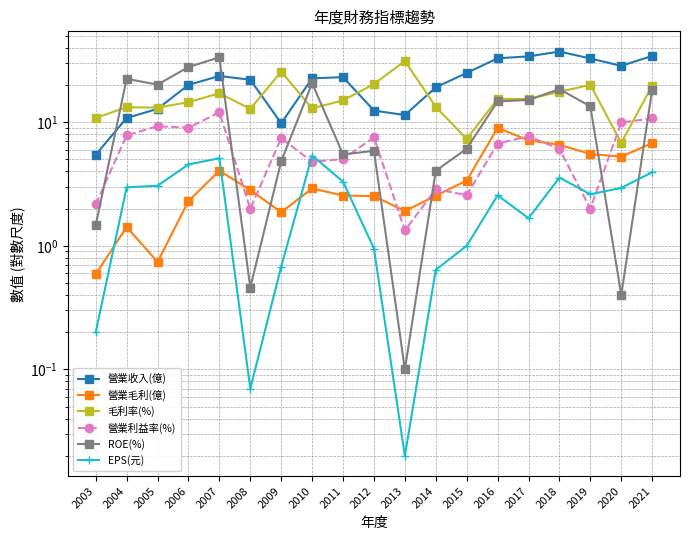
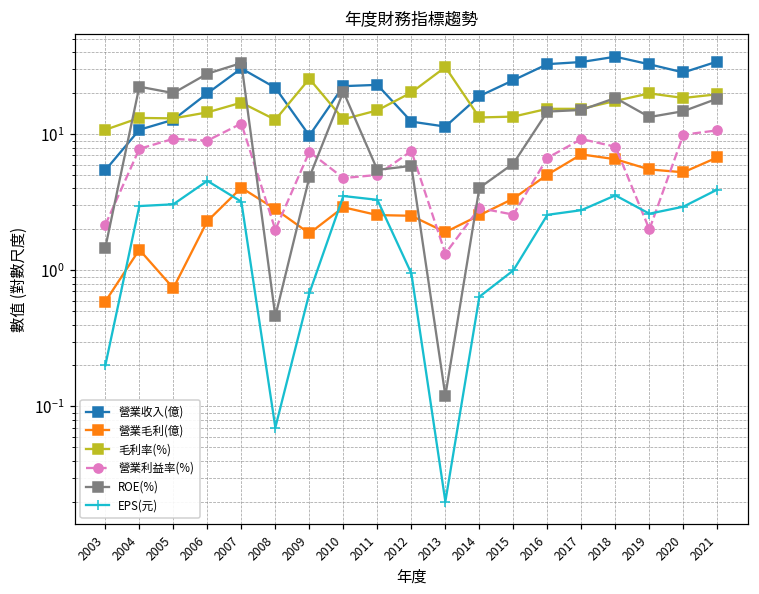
  {
    "營業收入(億)": {
      "2003": 5,
      "2004": 11,
      "2006": 20,
-     "2007": 24,
+     "2007": 31,
      "2008": 22,
      "2009": 10,
      "2010": 23,
      "2011": 23,
      "2012": 12,
      "2013": 11,
      "2014": 19,
      "2015": 25,
      "2016": 33,
      "2017": 34,
      "2018": 37,
      "2019": 33,
      "2020": 29,
      "2021": 34
    },
    "營業毛利(億)": {
      "2003": 0.6,
      "2004": 1.4,
      "2005": 0.7,
      "2006": 2.3,
      "2007": 4.1,
      "2008": 2.8,
      "2009": 1.9,
      "2010": 2.9,
      "2011": 2.6,
      "2012": 2.5,
      "2013": 1.9,
      "2014": 2.5,
      "2015": 3.4,
-     "2016": 9,
+     "2016": 5.1,
      "2017": 7,
      "2018": 7,
      "2019": 6,
      "2020": 5.3,
      "2021": 7
    },
    "毛利率(%)": {
      "2003": 11,
      "2004": 13,
      "2006": 15,
      "2007": 17,
      "2008": 13,
      "2009": 26,
      "2010": 13,
      "2011": 15,
      "2012": 20,
      "2013": 31,
      "2014": 13,
-     "2015": 7,
+     "2015": 14,
      "2018": 18,
      "2019": 20,
-     "2020": 7,
+     "2020": 19,
      "2021": 20
    },
    "營業利益率(%)": {
      "2003": 2.2,
      "2004": 8,
      "2005": 9,
      "2006": 9,
      "2007": 12,
      "2008": 2,
      "2009": 7,
      "2010": 4.8,
      "2011": 5,
      "2012": 8,
      "2013": 1.3,
      "2014": 3,
      "2015": 2.6,
      "2016": 7,
-     "2017": 8,
-     "2018": 6,
+     "2017": 9,
+     "2018": 8,
      "2019": 2,
      "2020": 10,
      "2021": 11
    },
    "ROE(%)": {
      "2003": 1.5,
      "2004": 22,
      "2005": 20,
      "2006": 28,
      "2007": 33,
      "2008": 0.46,
      "2009": 4.8,
      "2010": 21,
      "2011": 5,
      "2012": 6,
-     "2013": 0.10,
+     "2013": 0.12,
      "2014": 4.0,
      "2015": 6,
      "2018": 19,
      "2019": 13,
-     "2020": 0.4,
+     "2020": 15,
      "2021": 18
    },
    "EPS(元)": {
      "2003": 0.2,
      "2004": 3.0,
      "2005": 3.1,
      "2006": 4.6,
-     "2007": 5.1,
+     "2007": 3.2,
      "2008": 0.07,
      "2009": 0.7,
-     "2010": 5.4,
+     "2010": 3.5,
      "2011": 3.3,
      "2012": 1.0,
      "2013": 0.020,
      "2014": 0.6,
      "2015": 1.0,
      "2016": 2.6,
-     "2017": 1.7,
+     "2017": 2.8,
      "2018": 3.6,
      "2019": 2.6,
      "2020": 2.9,
      "2021": 3.9
    }
  }
